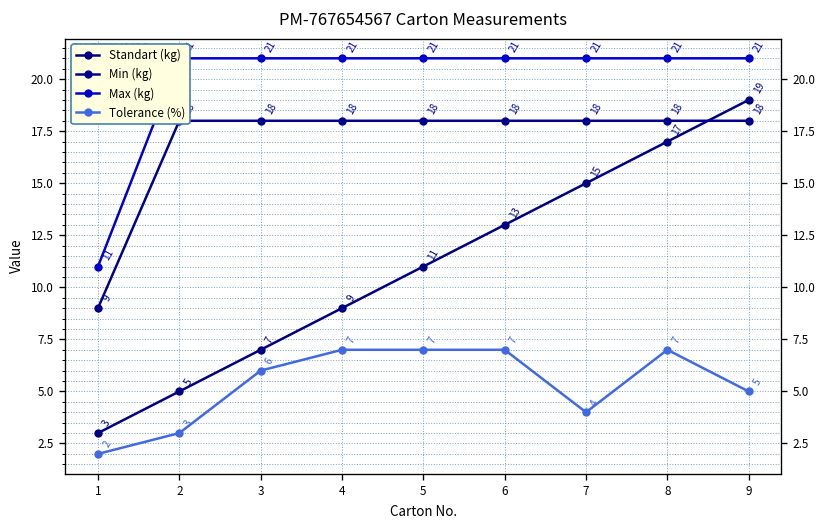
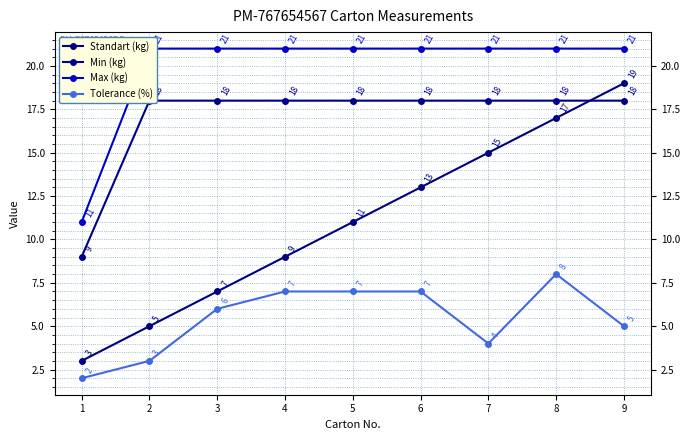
  {
    "Max (kg)": {
      "1": 11,
      "3": 21,
      "4": 21,
      "5": 21,
      "6": 21,
      "7": 21,
      "8": 21,
      "9": 21
    },
    "Tolerance (%)": {
      "1": 2,
      "2": 3,
      "3": 6,
      "4": 7,
      "5": 7,
      "6": 7,
      "7": 4,
-     "8": 7,
+     "8": 8,
      "9": 5
    }
  }
